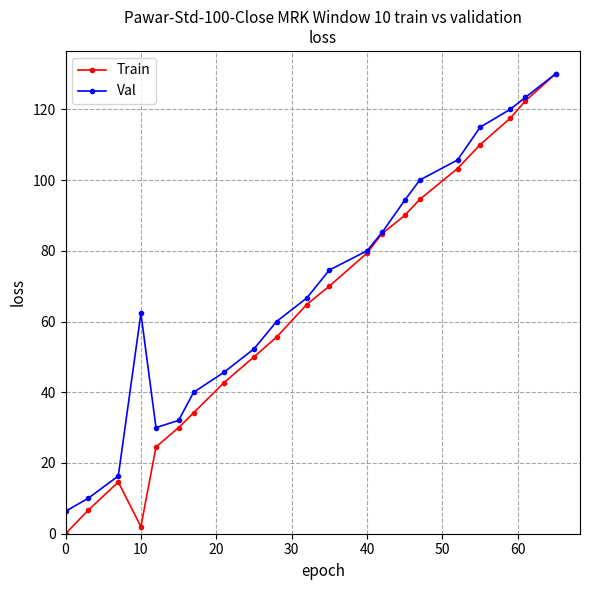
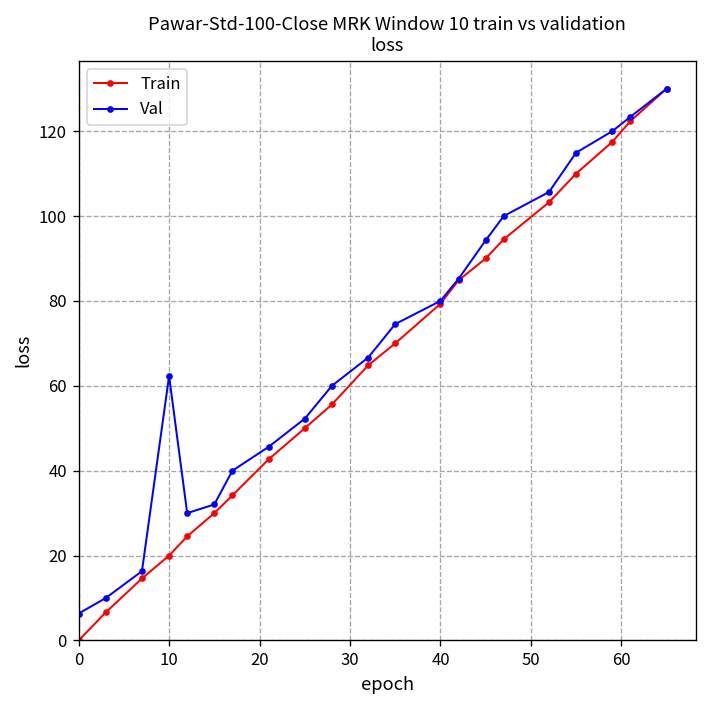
  {
    "Train": {
      "0": 0,
-     "10": 2
+     "10": 20
    },
    "Val": {
      "0": 6,
      "10": 62
    }
  }
